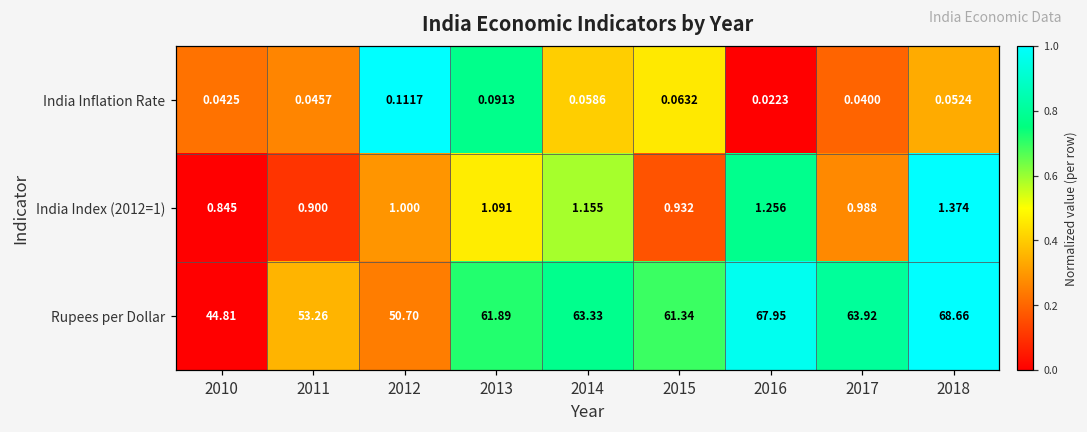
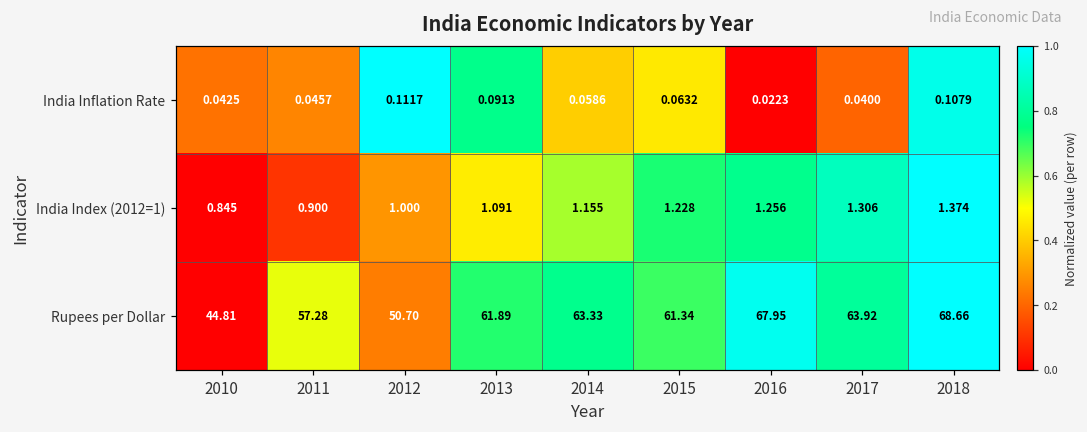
  {
    "India Inflation Rate": {
      "2010": 0.0425,
      "2011": 0.0457,
      "2012": 0.1117,
      "2013": 0.0913,
      "2014": 0.0586,
      "2015": 0.0632,
      "2016": 0.0223,
      "2017": 0.0400,
-     "2018": 0.0524
+     "2018": 0.1079
    },
    "India Index (2012=1)": {
      "2010": 0.845,
      "2011": 0.900,
      "2012": 1.000,
      "2013": 1.091,
      "2014": 1.155,
-     "2015": 0.932,
+     "2015": 1.228,
      "2016": 1.256,
-     "2017": 0.988,
+     "2017": 1.306,
      "2018": 1.374
    },
    "Rupees per Dollar": {
      "2010": 44.81,
-     "2011": 53.26,
+     "2011": 57.28,
      "2012": 50.70,
      "2013": 61.89,
      "2014": 63.33,
      "2015": 61.34,
      "2016": 67.95,
      "2017": 63.92,
      "2018": 68.66
    }
  }
